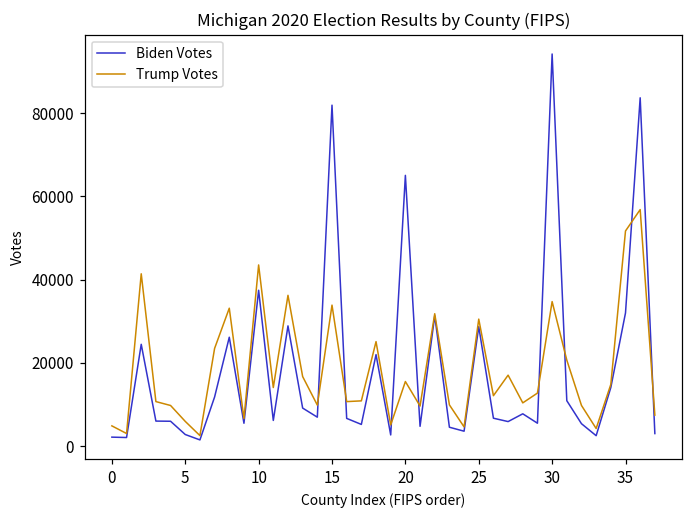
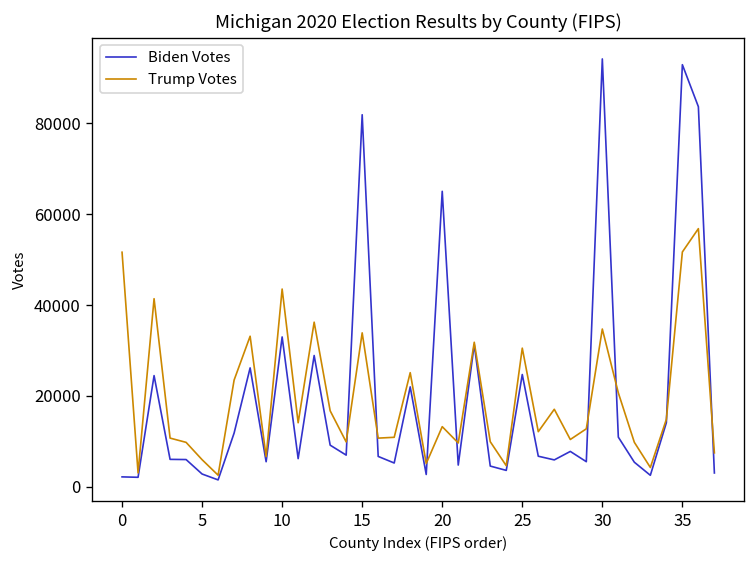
  {
    "Biden Votes": {
      "0": 2000,
      "5": 3000,
-     "10": 37000,
+     "10": 33000,
      "15": 82000,
      "20": 65000,
-     "25": 29000,
+     "25": 25000,
      "30": 94000,
-     "35": 32000
+     "35": 93000
    },
    "Trump Votes": {
-     "0": 5000,
+     "0": 52000,
      "5": 6000,
      "10": 44000,
      "15": 34000,
-     "20": 16000,
+     "20": 13000,
      "25": 31000,
      "30": 35000,
      "35": 52000
    }
  }
